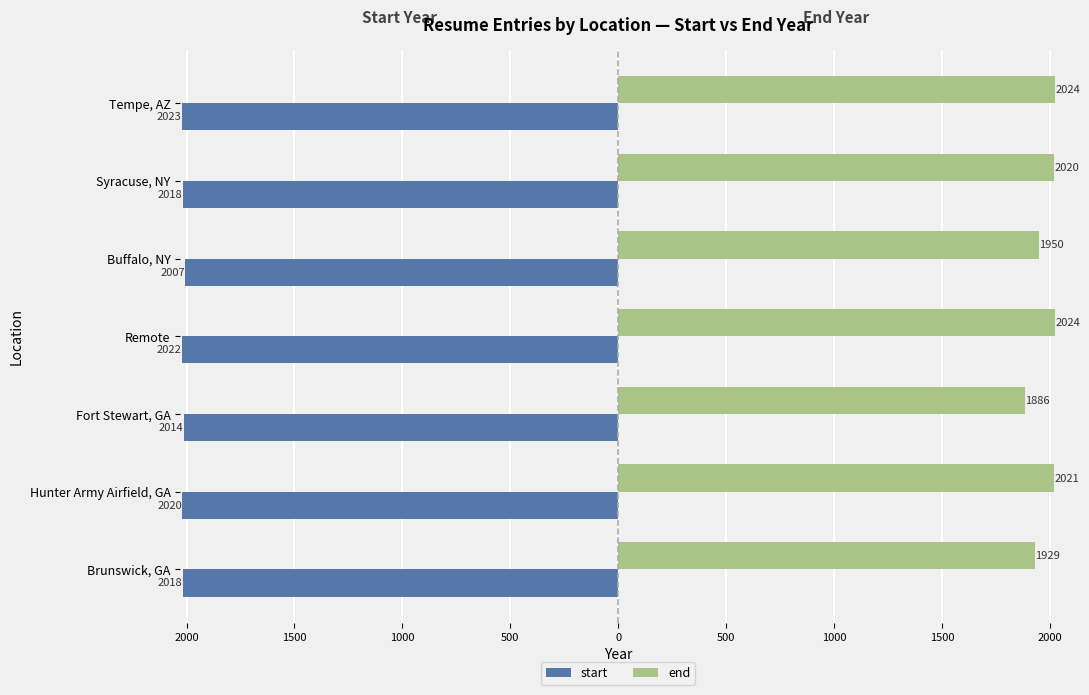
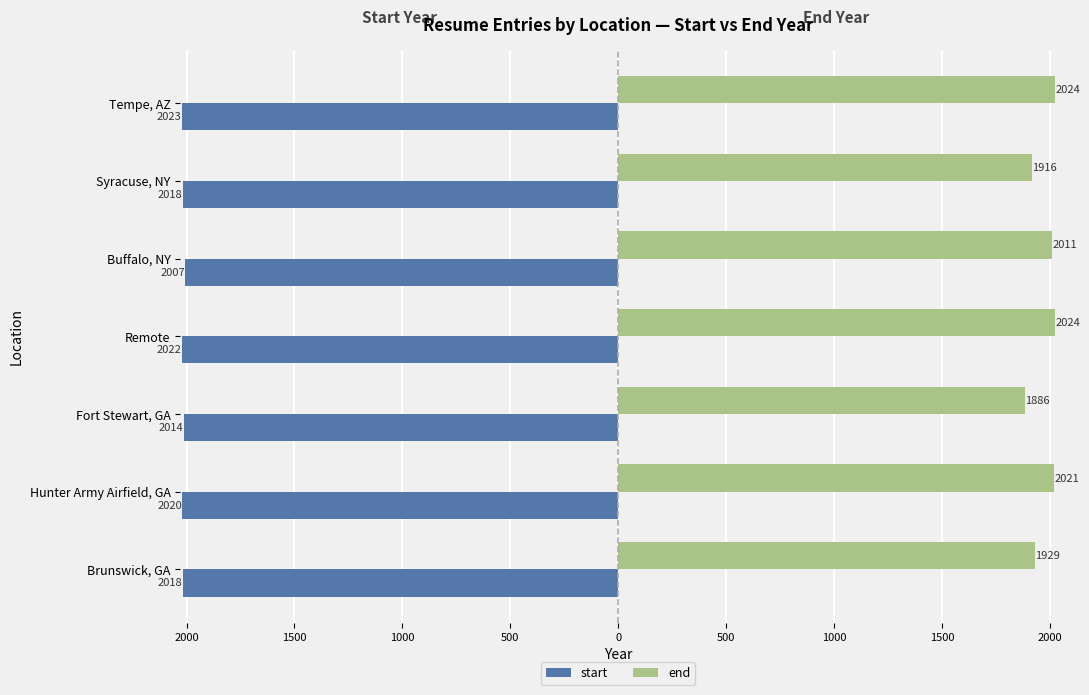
  {
    "end": {
      "Tempe, AZ": 2024,
-     "Syracuse, NY": 2020,
-     "Buffalo, NY": 1950,
+     "Syracuse, NY": 1916,
+     "Buffalo, NY": 2011,
      "Remote": 2024,
      "Fort Stewart, GA": 1886,
      "Hunter Army Airfield, GA": 2021,
      "Brunswick, GA": 1929
    }
  }
